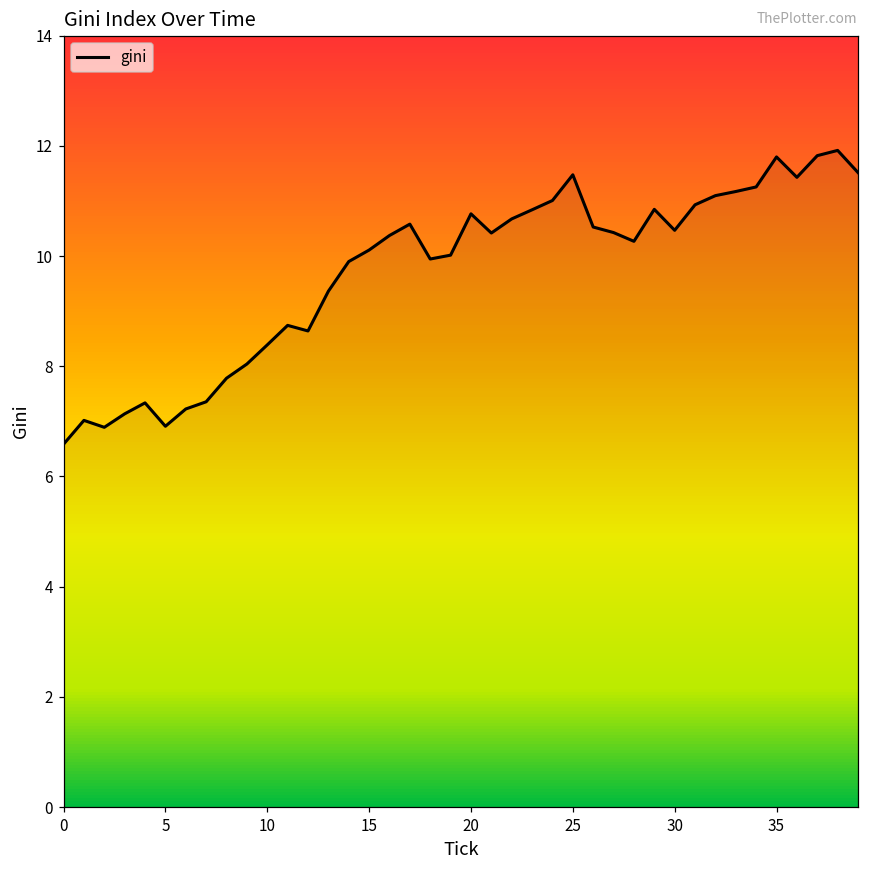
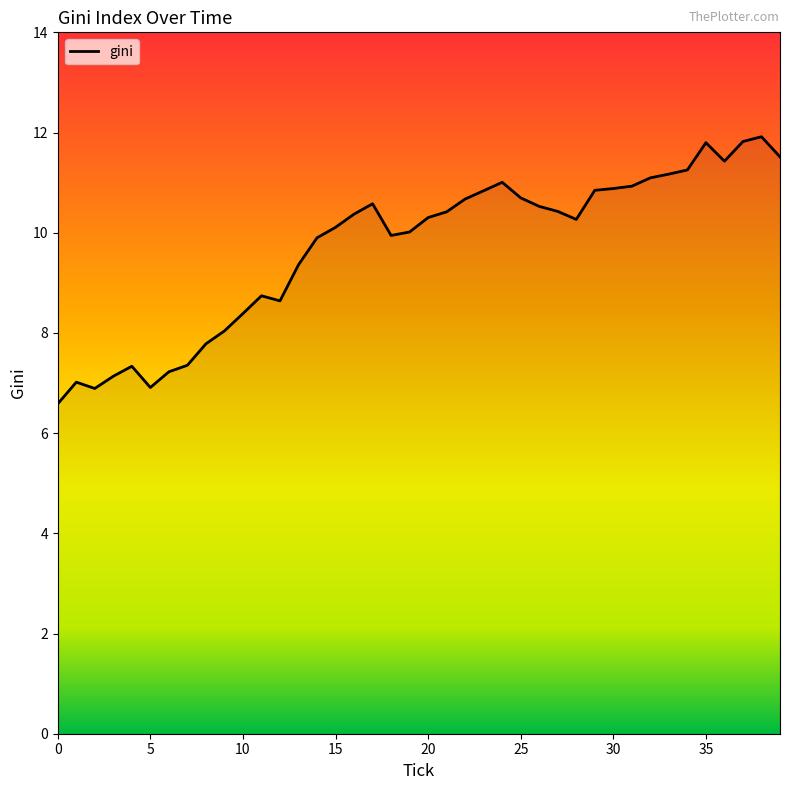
  {
    "0": 6.6,
    "5": 6.9,
    "10": 8.4,
    "15": 10.1,
-   "20": 10.8,
-   "25": 11.5,
-   "30": 10.5,
+   "20": 10.3,
+   "25": 10.7,
+   "30": 10.9,
    "35": 11.8
  }
